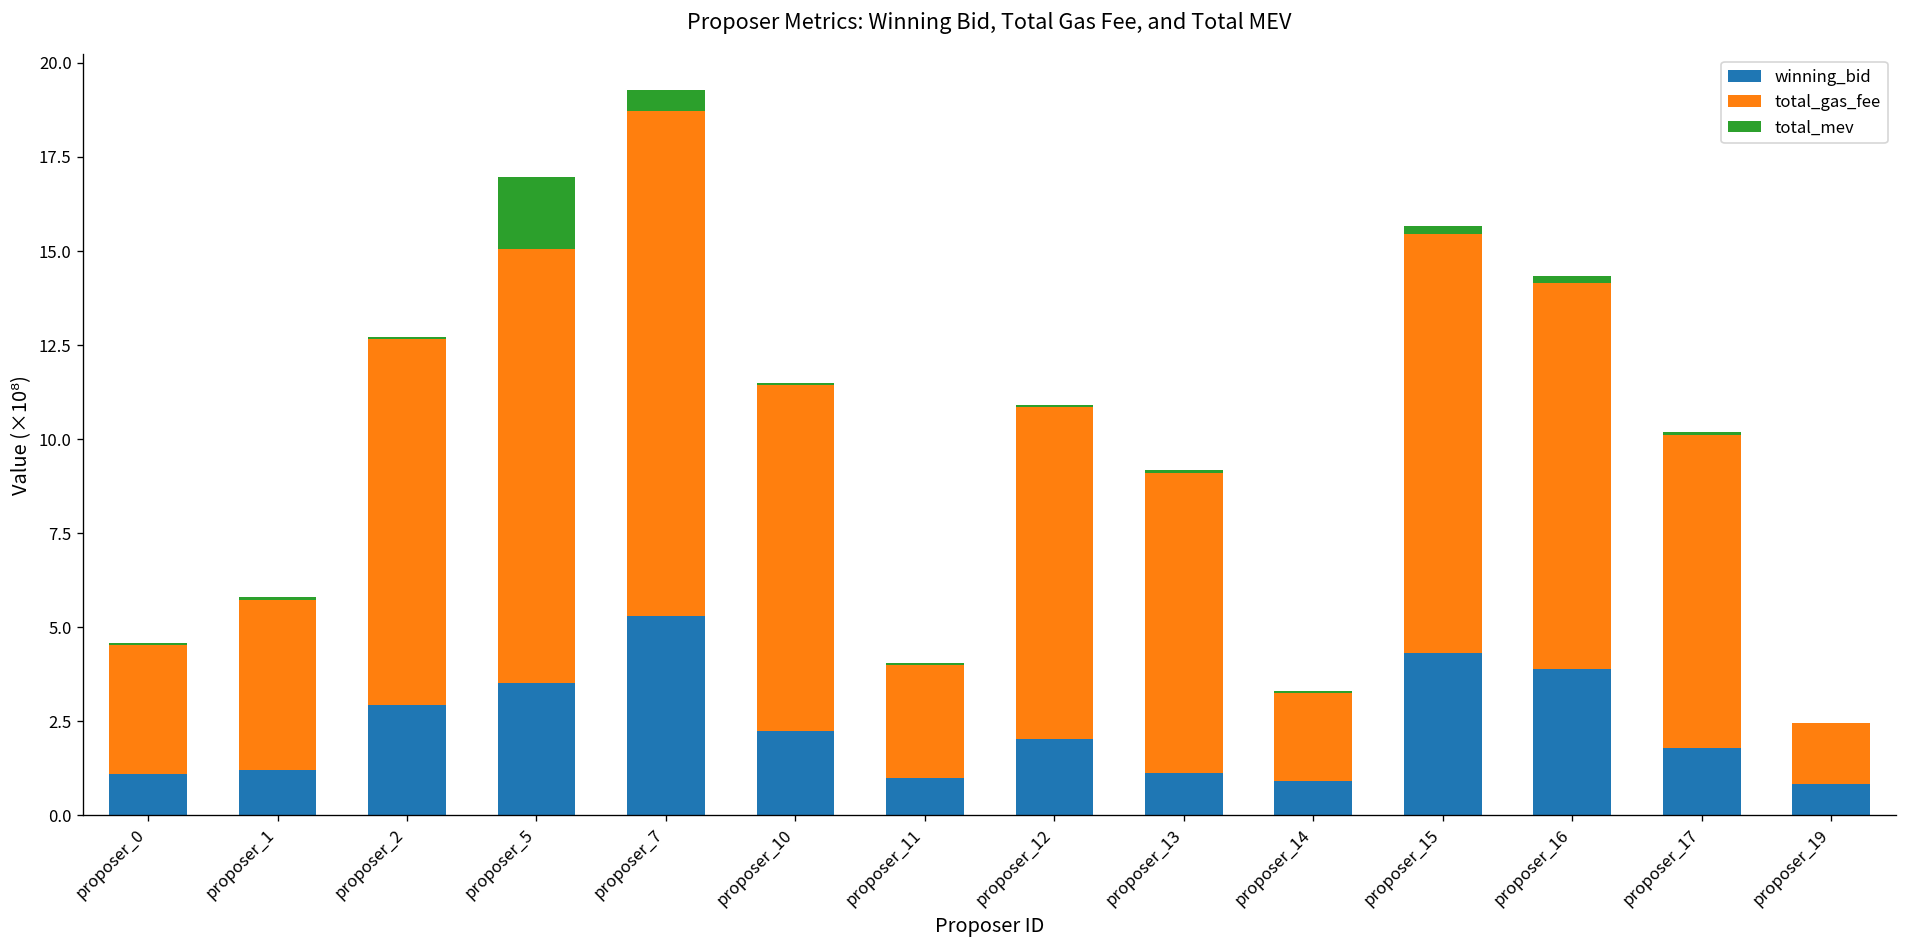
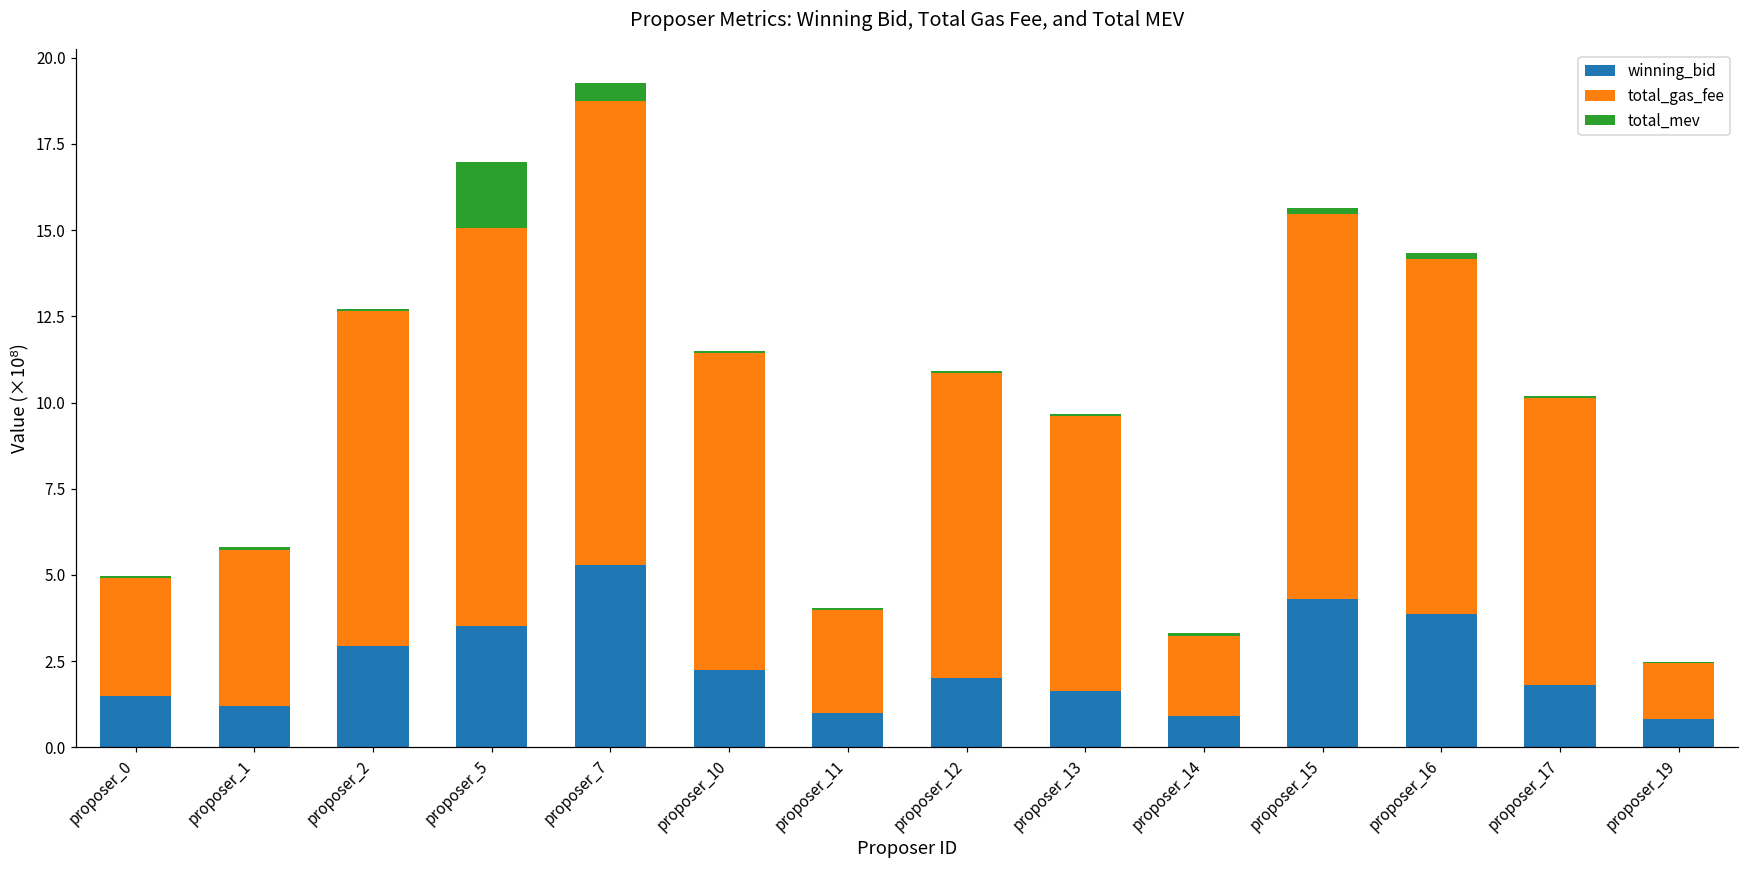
  {
    "winning_bid": {
-     "proposer_0": 1.1,
+     "proposer_0": 1.5,
      "proposer_1": 1.2,
      "proposer_2": 2.9,
      "proposer_5": 3.5,
      "proposer_7": 5.3,
      "proposer_10": 2.2,
      "proposer_11": 1.0,
      "proposer_12": 2.0,
-     "proposer_13": 1.1,
+     "proposer_13": 1.6,
      "proposer_14": 0.9,
      "proposer_15": 4.3,
      "proposer_16": 3.9,
      "proposer_17": 1.8,
      "proposer_19": 0.8
    },
    "total_gas_fee": {
      "proposer_0": 3.4,
      "proposer_1": 4.5,
      "proposer_2": 9.7,
      "proposer_5": 11.6,
      "proposer_7": 13.4,
      "proposer_10": 9.2,
      "proposer_11": 3.0,
      "proposer_12": 8.8,
      "proposer_13": 8.0,
      "proposer_14": 2.3,
      "proposer_15": 11.1,
      "proposer_16": 10.3,
      "proposer_17": 8.3,
      "proposer_19": 1.6
    },
    "total_mev": {
      "proposer_5": 1.9,
      "proposer_7": 0.5,
      "proposer_15": 0.2,
      "proposer_16": 0.2
    }
  }
